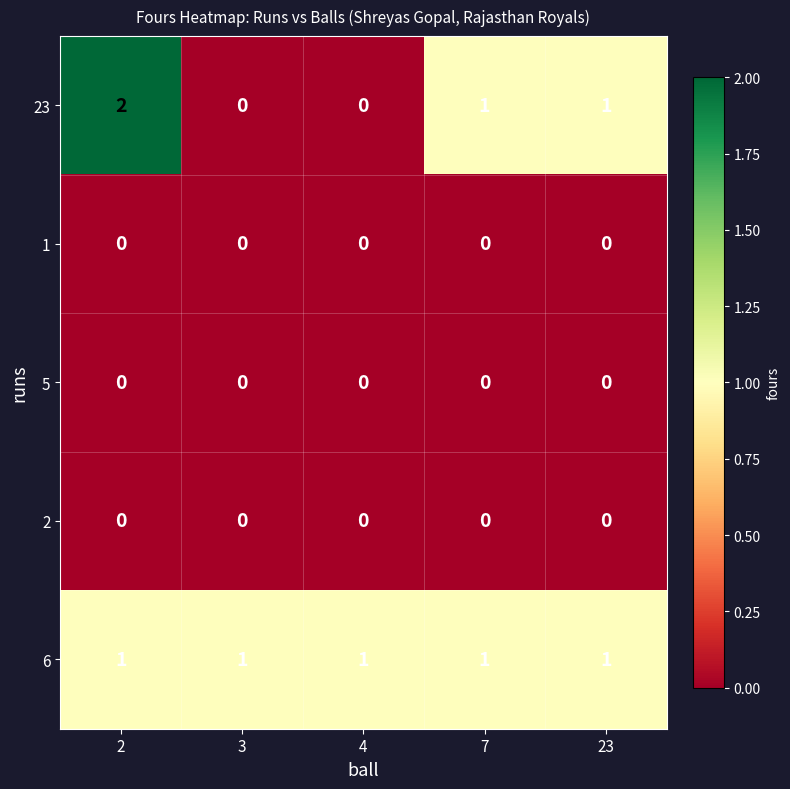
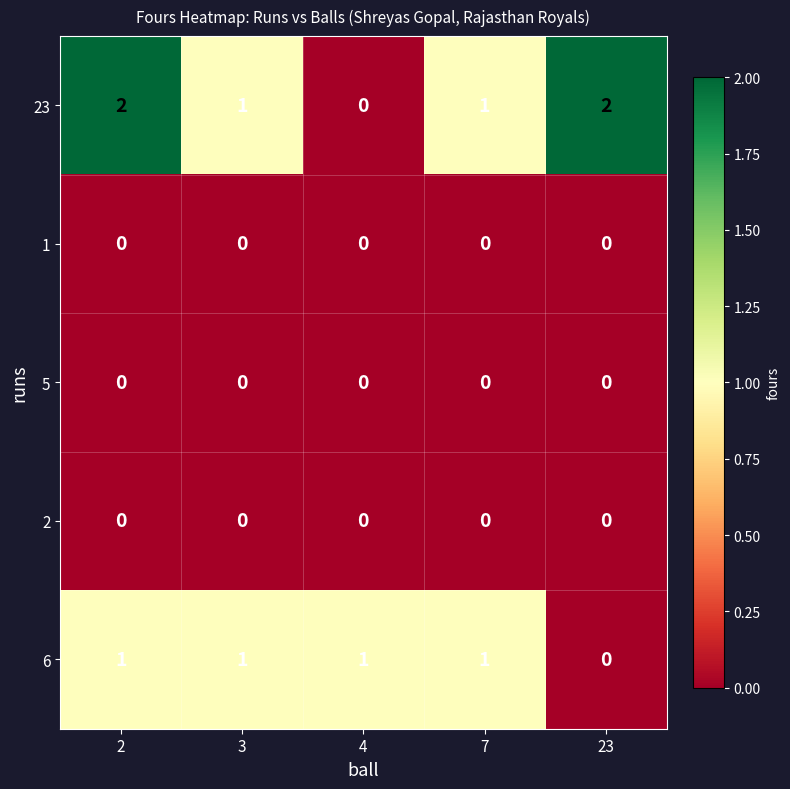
  {
    "23": {
      "2": 2,
-     "3": 0,
+     "3": 1,
      "4": 0,
      "7": 1,
-     "23": 1
+     "23": 2
    },
    "1": {
      "2": 0,
      "3": 0,
      "4": 0,
      "7": 0,
      "23": 0
    },
    "5": {
      "2": 0,
      "3": 0,
      "4": 0,
      "7": 0,
      "23": 0
    },
    "2": {
      "2": 0,
      "3": 0,
      "4": 0,
      "7": 0,
      "23": 0
    },
    "6": {
      "2": 1,
      "3": 1,
      "4": 1,
      "7": 1,
-     "23": 1
+     "23": 0
    }
  }
